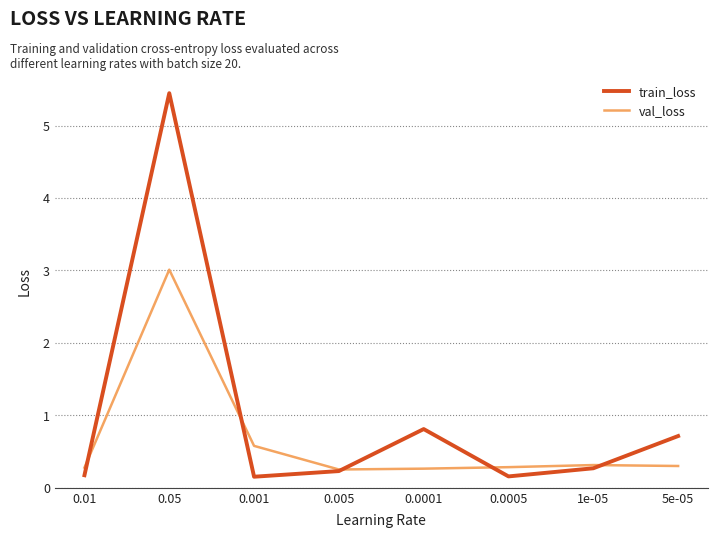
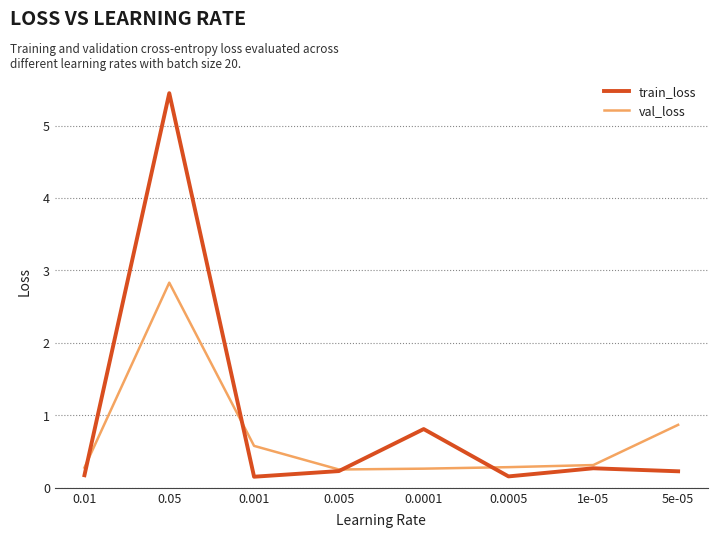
  {
    "train_loss": {
      "0.01": 0.2,
      "0.05": 5.4,
      "0.001": 0.2,
      "0.0001": 0.8,
      "0.0005": 0.2,
      "1e-05": 0.3,
-     "5e-05": 0.7
+     "5e-05": 0.2
    },
    "val_loss": {
      "0.01": 0.3,
-     "0.05": 3.0,
+     "0.05": 2.8,
      "0.001": 0.6,
      "0.0001": 0.3,
      "0.0005": 0.3,
      "1e-05": 0.3,
-     "5e-05": 0.3
+     "5e-05": 0.9
    }
  }
